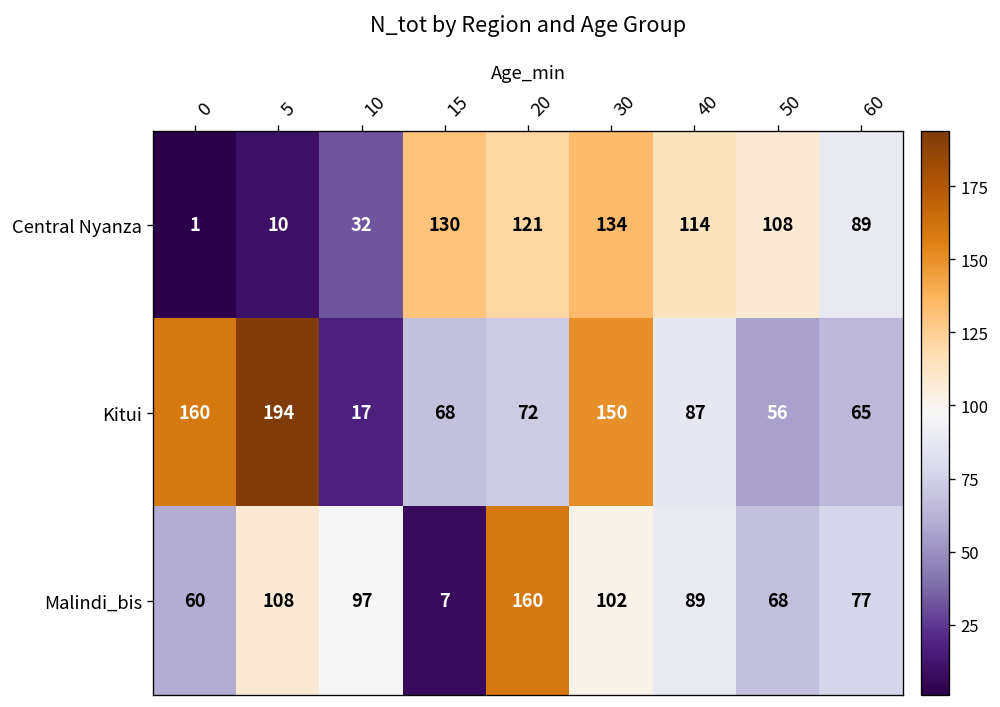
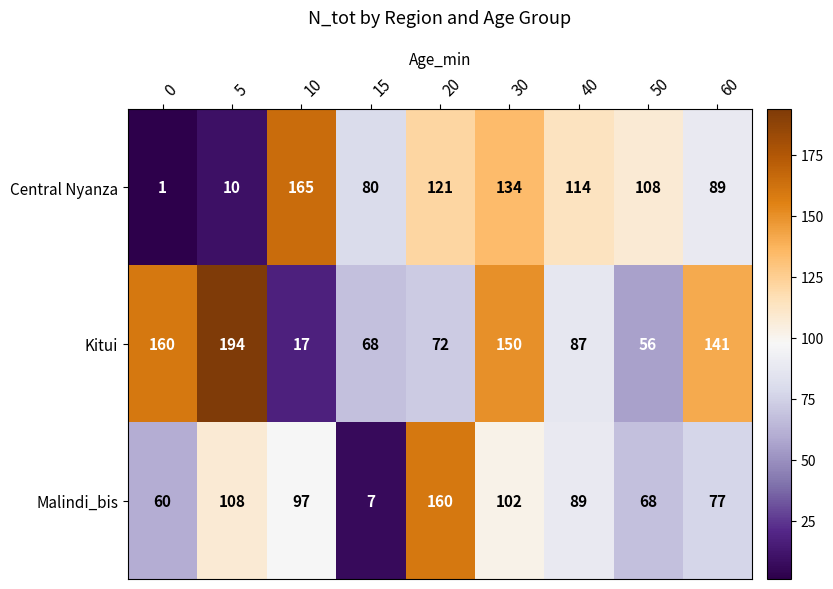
  {
    "Central Nyanza": {
      "0": 1,
      "5": 10,
-     "10": 32,
-     "15": 130,
+     "10": 165,
+     "15": 80,
      "20": 121,
      "30": 134,
      "40": 114,
      "50": 108,
      "60": 89
    },
    "Kitui": {
      "0": 160,
      "5": 194,
      "10": 17,
      "15": 68,
      "20": 72,
      "30": 150,
      "40": 87,
      "50": 56,
-     "60": 65
+     "60": 141
    },
    "Malindi_bis": {
      "0": 60,
      "5": 108,
      "10": 97,
      "15": 7,
      "20": 160,
      "30": 102,
      "40": 89,
      "50": 68,
      "60": 77
    }
  }
